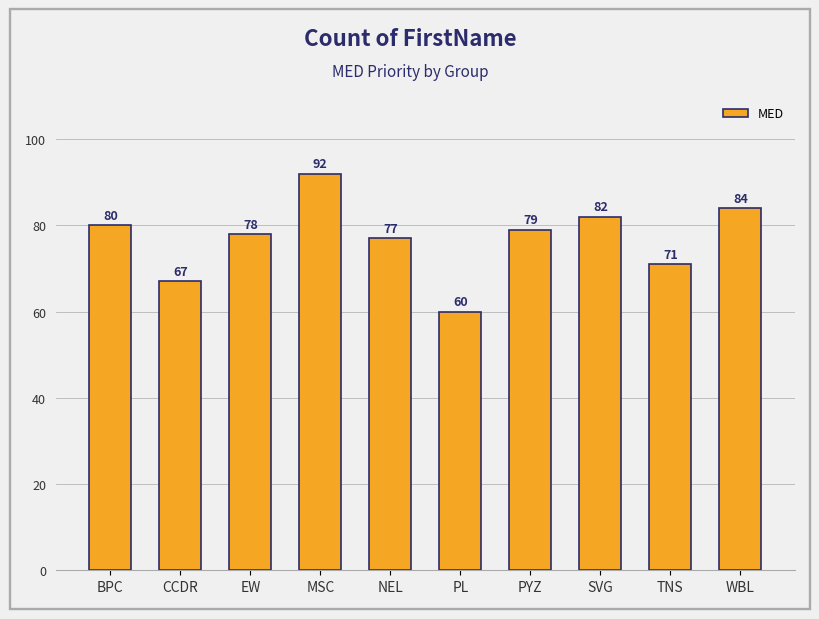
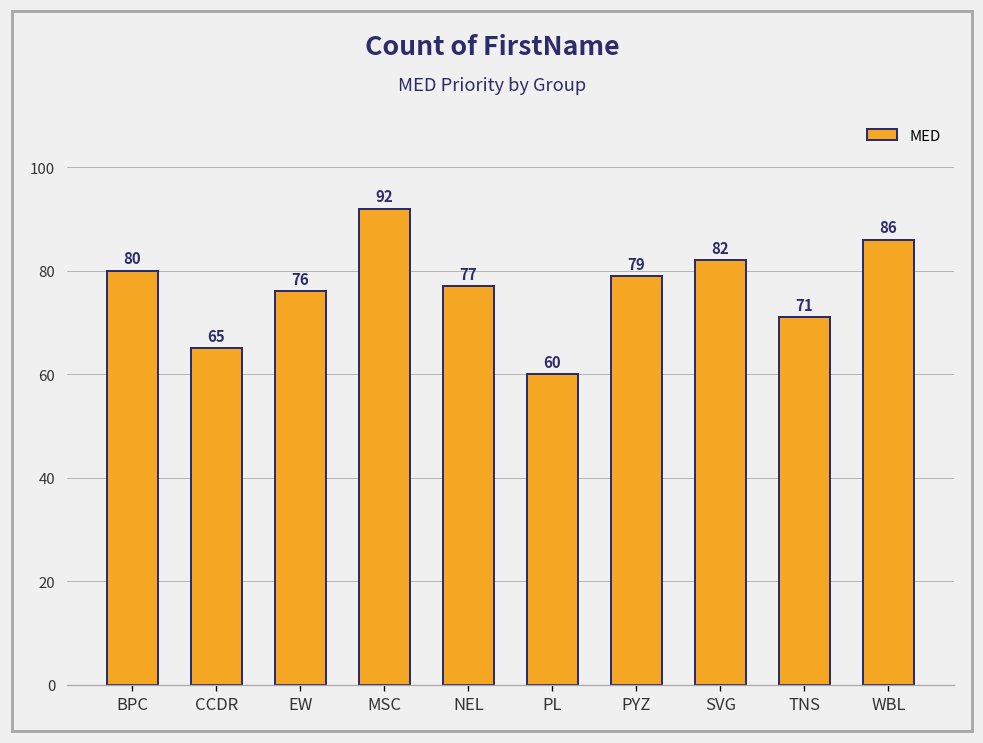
  {
    "BPC": 80,
-   "CCDR": 67,
-   "EW": 78,
+   "CCDR": 65,
+   "EW": 76,
    "MSC": 92,
    "NEL": 77,
    "PL": 60,
    "PYZ": 79,
    "SVG": 82,
    "TNS": 71,
-   "WBL": 84
+   "WBL": 86
  }
